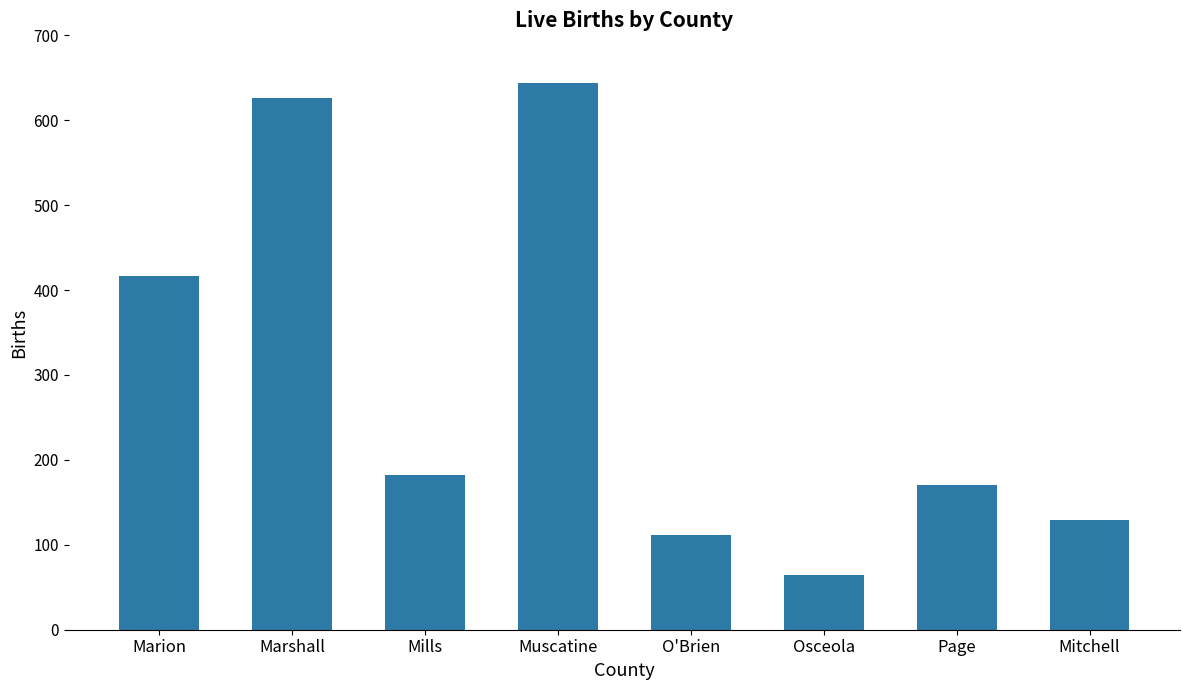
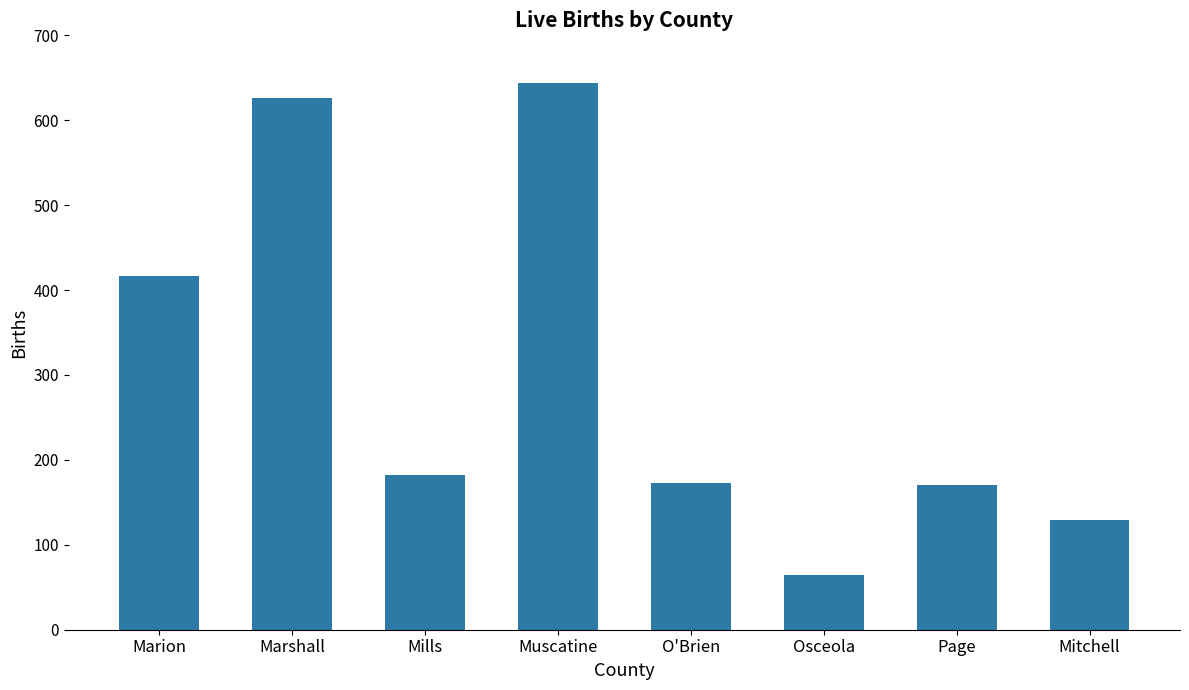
  {
    "Marion": 420,
    "Marshall": 630,
    "Mills": 180,
    "Muscatine": 640,
-   "O'Brien": 110,
+   "O'Brien": 170,
    "Osceola": 60,
    "Page": 170,
    "Mitchell": 130
  }
